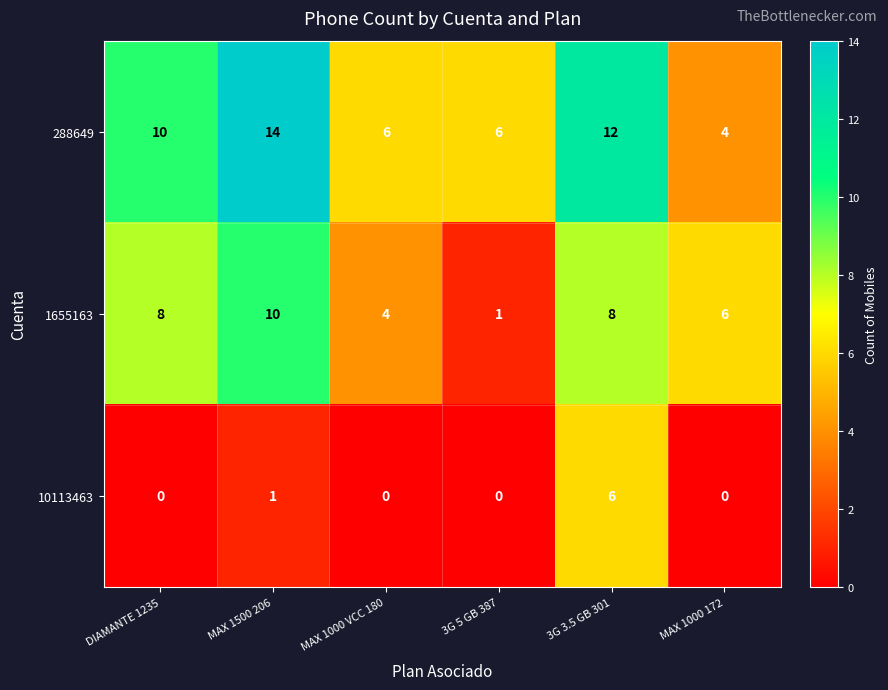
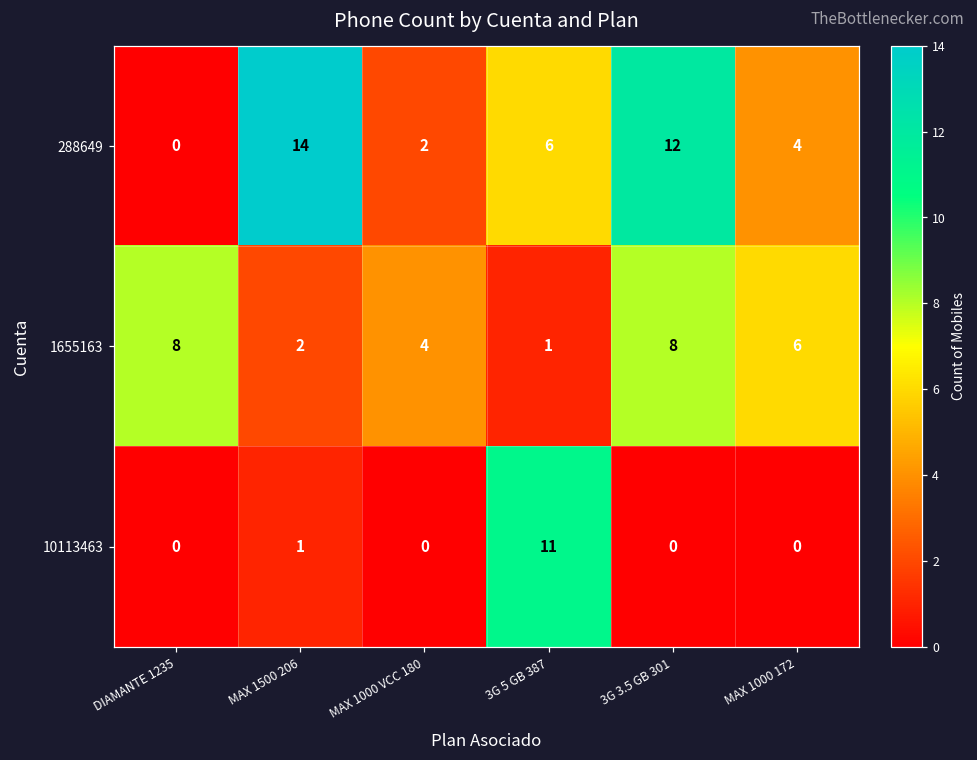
  {
    "288649": {
-     "DIAMANTE 1235": 10,
+     "DIAMANTE 1235": 0,
      "MAX 1500 206": 14,
-     "MAX 1000 VCC 180": 6,
+     "MAX 1000 VCC 180": 2,
      "3G 5 GB 387": 6,
      "3G 3.5 GB 301": 12,
      "MAX 1000 172": 4
    },
    "1655163": {
      "DIAMANTE 1235": 8,
-     "MAX 1500 206": 10,
+     "MAX 1500 206": 2,
      "MAX 1000 VCC 180": 4,
      "3G 5 GB 387": 1,
      "3G 3.5 GB 301": 8,
      "MAX 1000 172": 6
    },
    "10113463": {
      "DIAMANTE 1235": 0,
      "MAX 1500 206": 1,
      "MAX 1000 VCC 180": 0,
-     "3G 5 GB 387": 0,
-     "3G 3.5 GB 301": 6,
+     "3G 5 GB 387": 11,
+     "3G 3.5 GB 301": 0,
      "MAX 1000 172": 0
    }
  }
